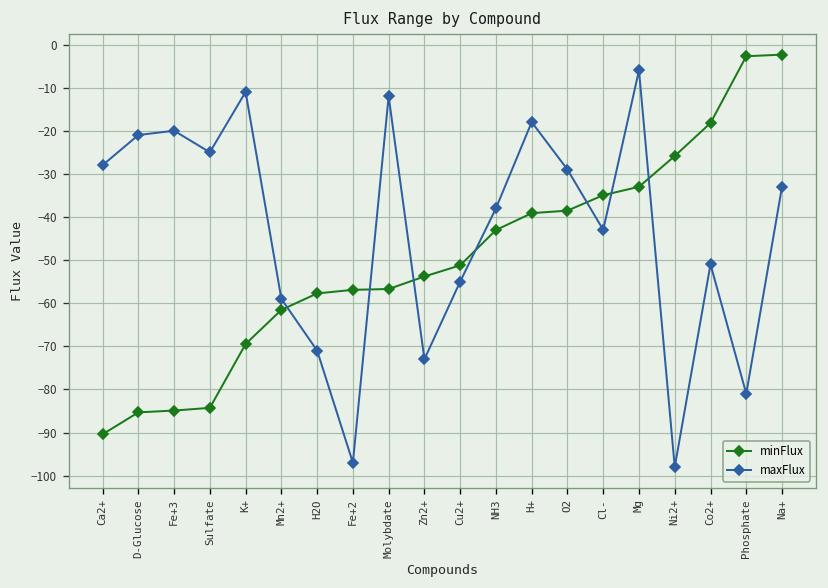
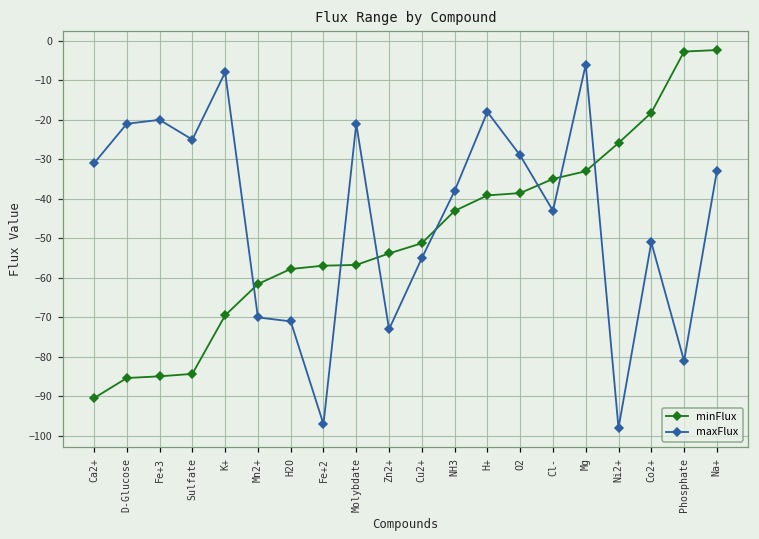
  {
    "minFlux": {
      "Ca2+": -90,
      "D-Glucose": -85,
      "Fe+3": -85,
      "Sulfate": -84,
      "K+": -69,
      "Mn2+": -62,
      "H2O": -58,
      "Fe+2": -57,
      "Molybdate": -57,
      "Zn2+": -54,
      "Cu2+": -51,
      "NH3": -43,
      "H+": -39,
      "O2": -39,
      "Cl-": -35,
      "Mg": -33,
      "Ni2+": -26,
      "Co2+": -18,
      "Phosphate": -3,
      "Na+": -2
    },
    "maxFlux": {
-     "Ca2+": -28,
+     "Ca2+": -31,
      "D-Glucose": -21,
      "Fe+3": -20,
      "Sulfate": -25,
-     "K+": -11,
-     "Mn2+": -59,
+     "K+": -8,
+     "Mn2+": -70,
      "H2O": -71,
      "Fe+2": -97,
-     "Molybdate": -12,
+     "Molybdate": -21,
      "Zn2+": -73,
      "Cu2+": -55,
      "NH3": -38,
      "H+": -18,
      "O2": -29,
      "Cl-": -43,
      "Mg": -6,
      "Ni2+": -98,
      "Co2+": -51,
      "Phosphate": -81,
      "Na+": -33
    }
  }
